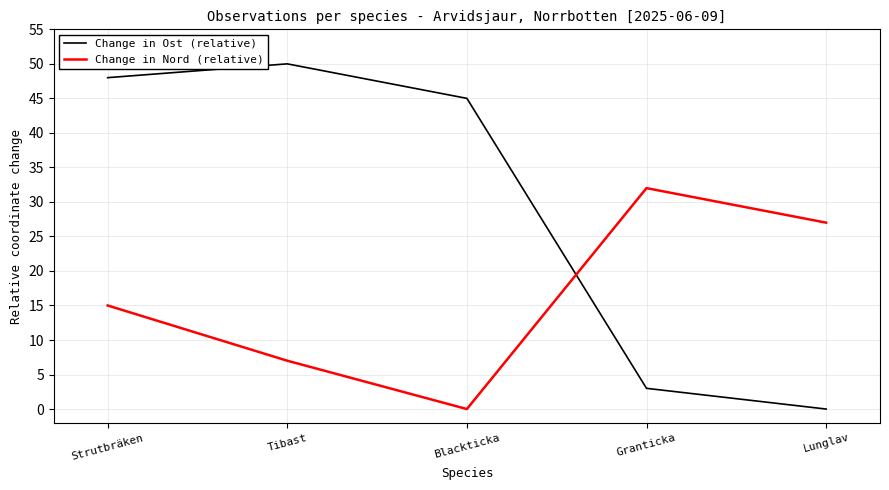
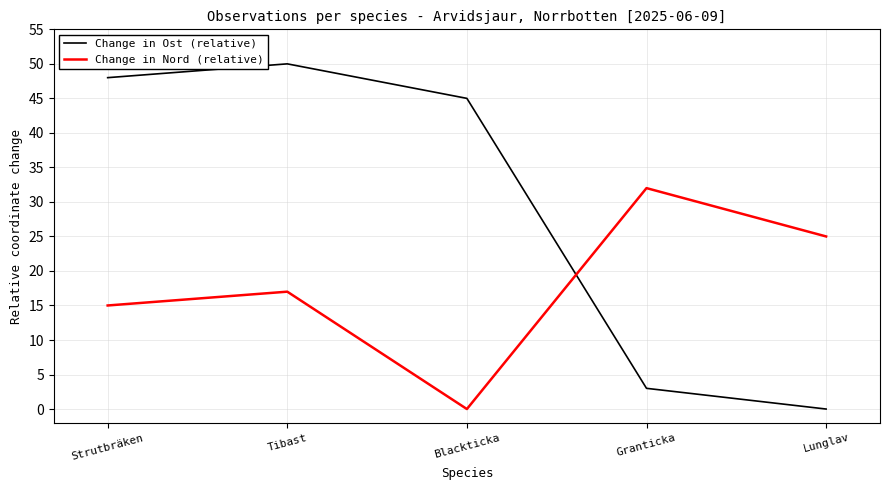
  {
    "Change in Ost (relative)": {
      "Strutbräken": 48,
      "Tibast": 50,
      "Blackticka": 45,
      "Granticka": 3,
      "Lunglav": 0
    },
    "Change in Nord (relative)": {
      "Strutbräken": 15,
-     "Tibast": 7,
+     "Tibast": 17,
      "Blackticka": 0,
      "Granticka": 32,
-     "Lunglav": 27
+     "Lunglav": 25
    }
  }
